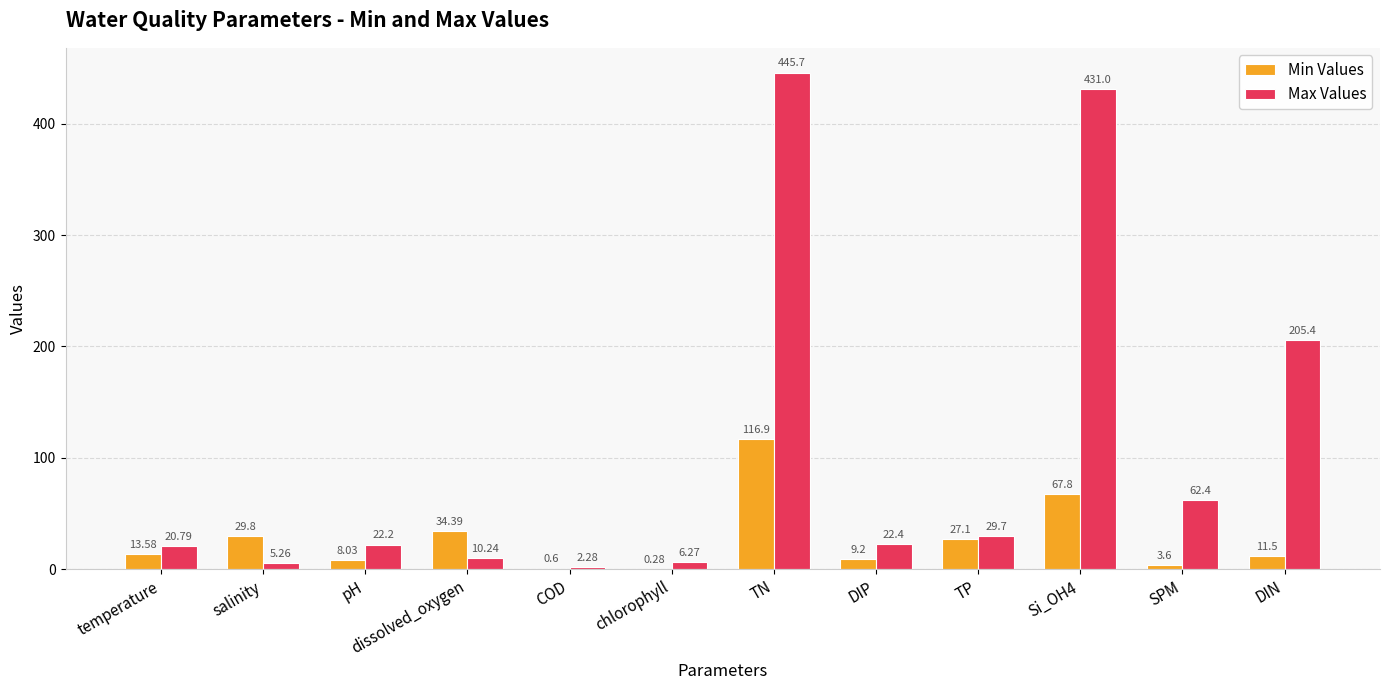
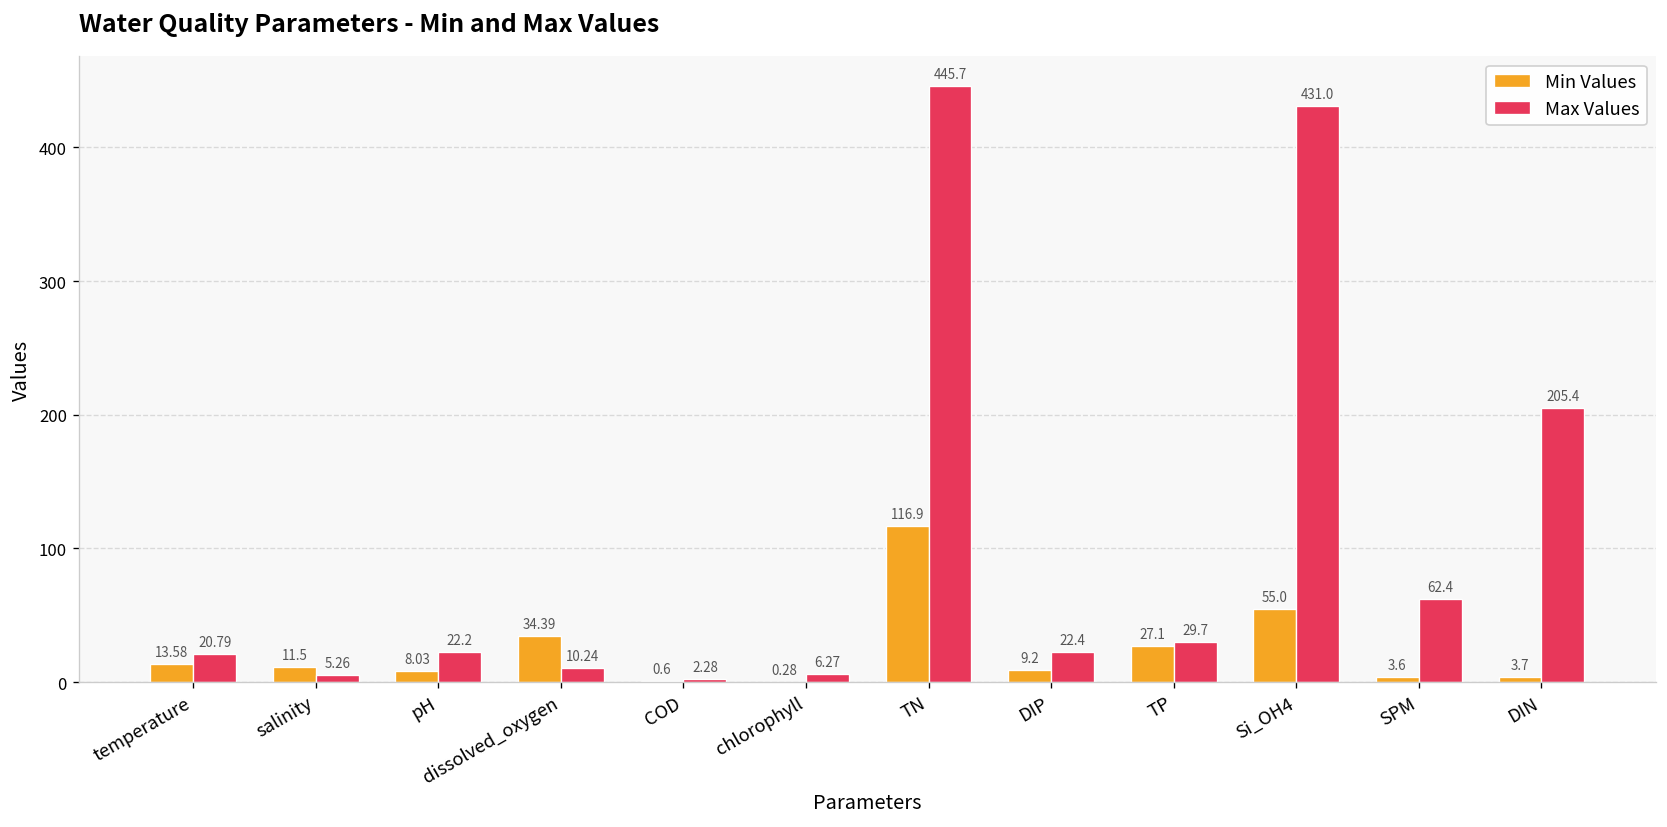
  {
    "Min Values": {
      "temperature": 13.58,
-     "salinity": 29.8,
+     "salinity": 11.5,
      "pH": 8.03,
      "dissolved_oxygen": 34.39,
      "COD": 0.6,
      "chlorophyll": 0.28,
      "TN": 116.9,
      "DIP": 9.2,
      "TP": 27.1,
-     "Si_OH4": 67.8,
+     "Si_OH4": 55.0,
      "SPM": 3.6,
-     "DIN": 11.5
+     "DIN": 3.7
    },
    "Max Values": {
      "temperature": 20.79,
      "salinity": 5.26,
      "pH": 22.2,
      "dissolved_oxygen": 10.24,
      "COD": 2.28,
      "chlorophyll": 6.27,
      "TN": 445.7,
      "DIP": 22.4,
      "TP": 29.7,
      "Si_OH4": 431.0,
      "SPM": 62.4,
      "DIN": 205.4
    }
  }
